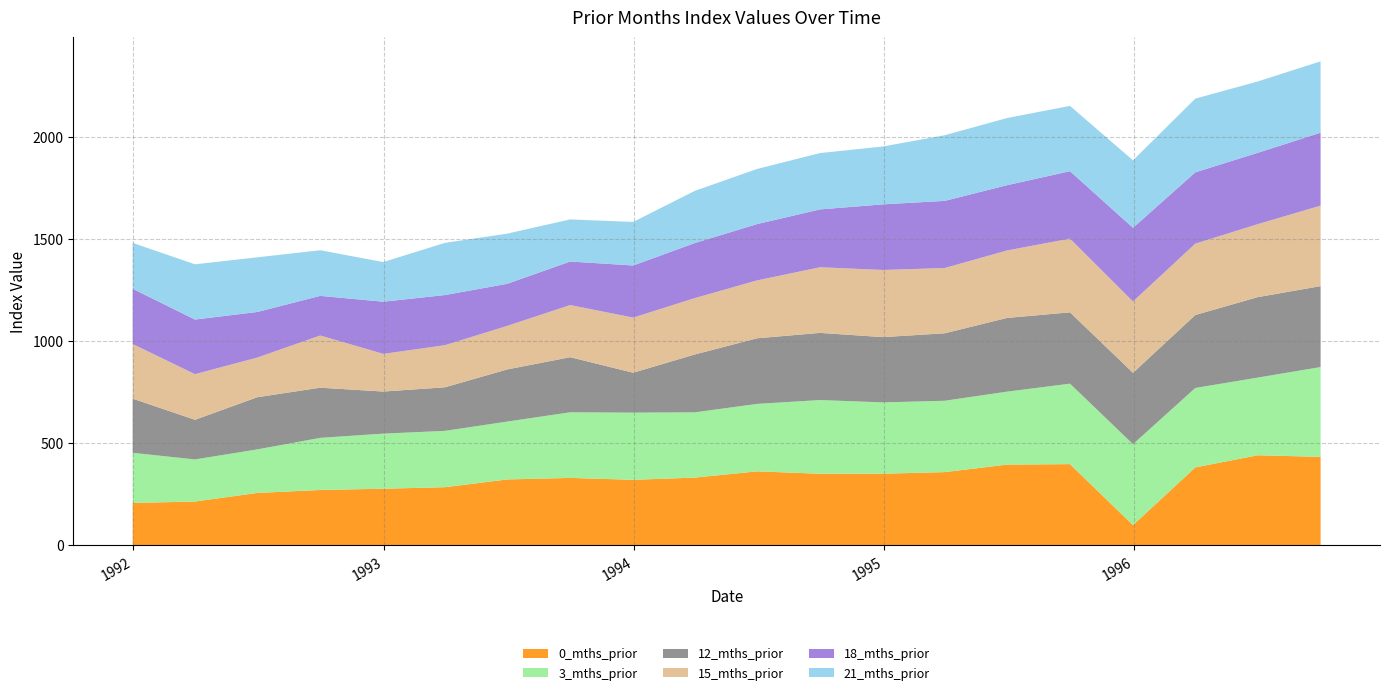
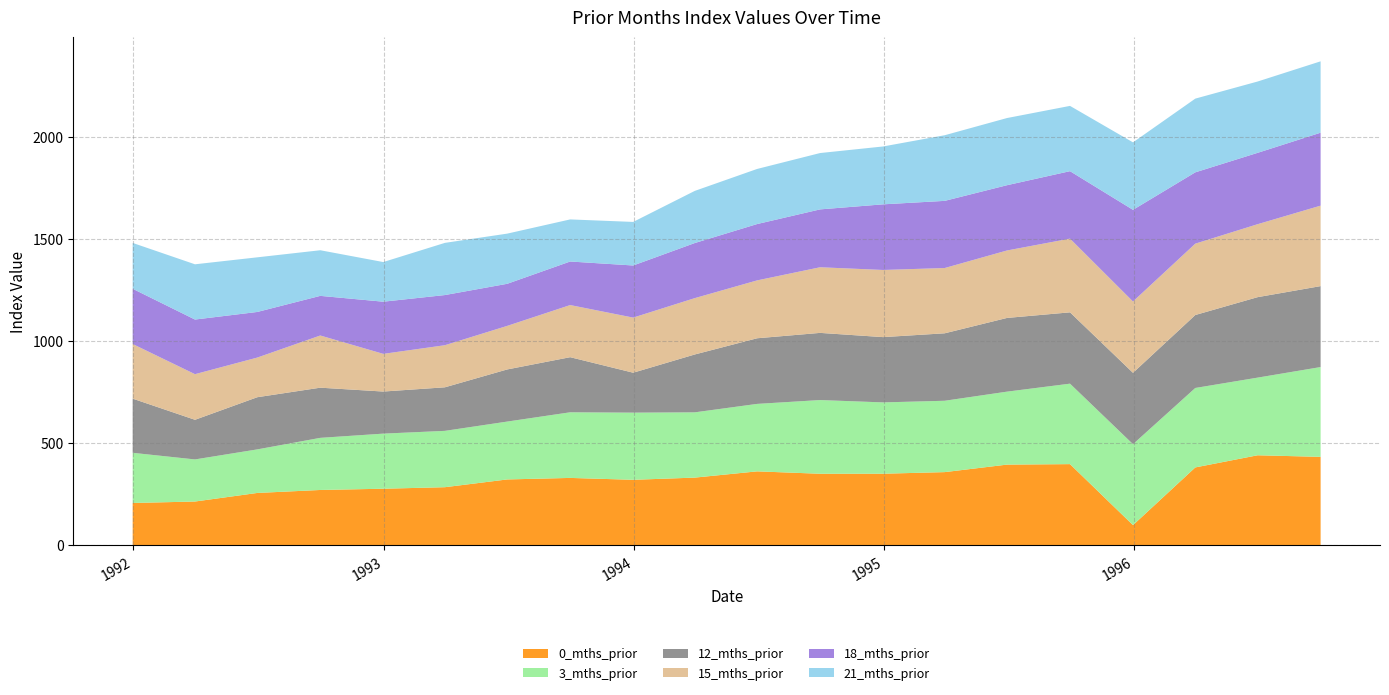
  {
    "0_mths_prior": {
      "1992": 210,
      "1993": 280,
      "1994": 320,
      "1995": 350,
      "1996": 100
    },
    "3_mths_prior": {
      "1992": 250,
      "1993": 270,
      "1994": 330,
      "1995": 350,
      "1996": 400
    },
    "12_mths_prior": {
      "1992": 270,
      "1993": 210,
      "1994": 200,
      "1995": 320,
      "1996": 350
    },
    "15_mths_prior": {
      "1992": 270,
      "1993": 180,
      "1994": 270,
      "1995": 330,
      "1996": 350
    },
    "18_mths_prior": {
      "1992": 270,
      "1993": 260,
      "1994": 260,
      "1995": 320,
-     "1996": 360
+     "1996": 450
    },
    "21_mths_prior": {
      "1992": 220,
      "1993": 190,
      "1994": 210,
      "1995": 280,
      "1996": 330
    }
  }
